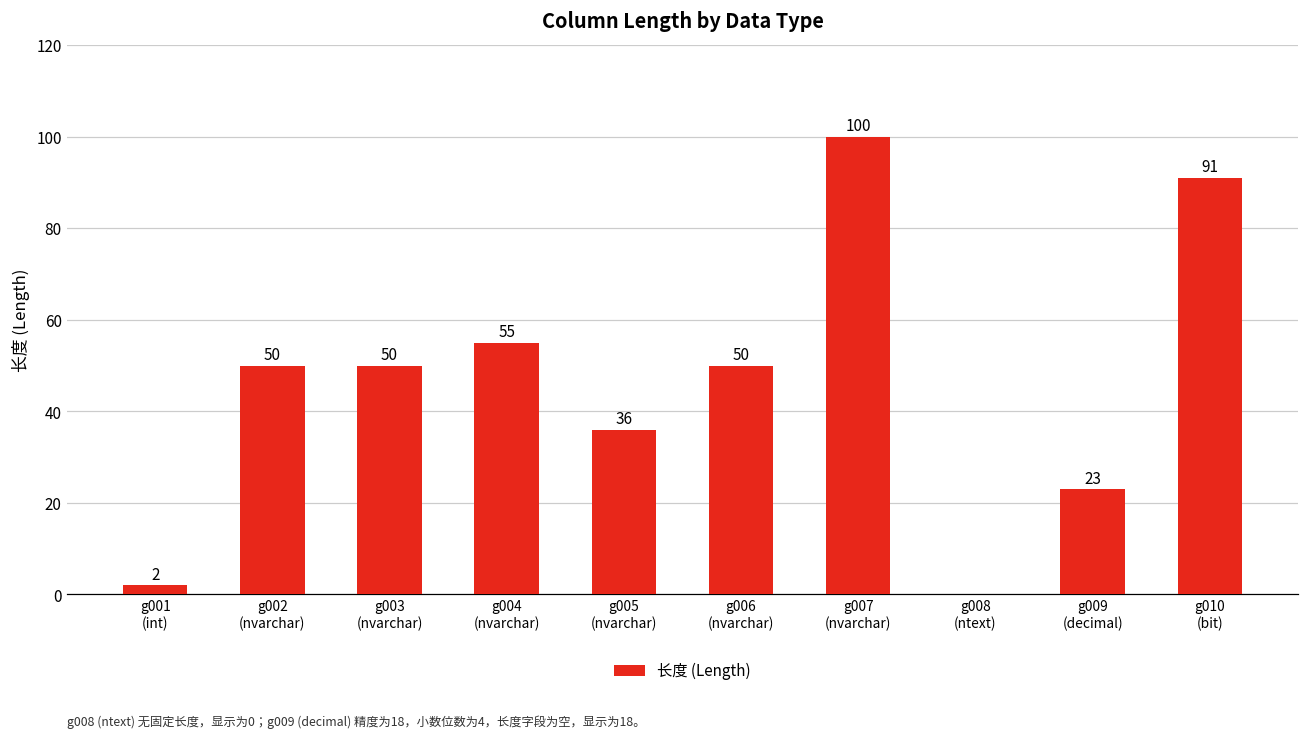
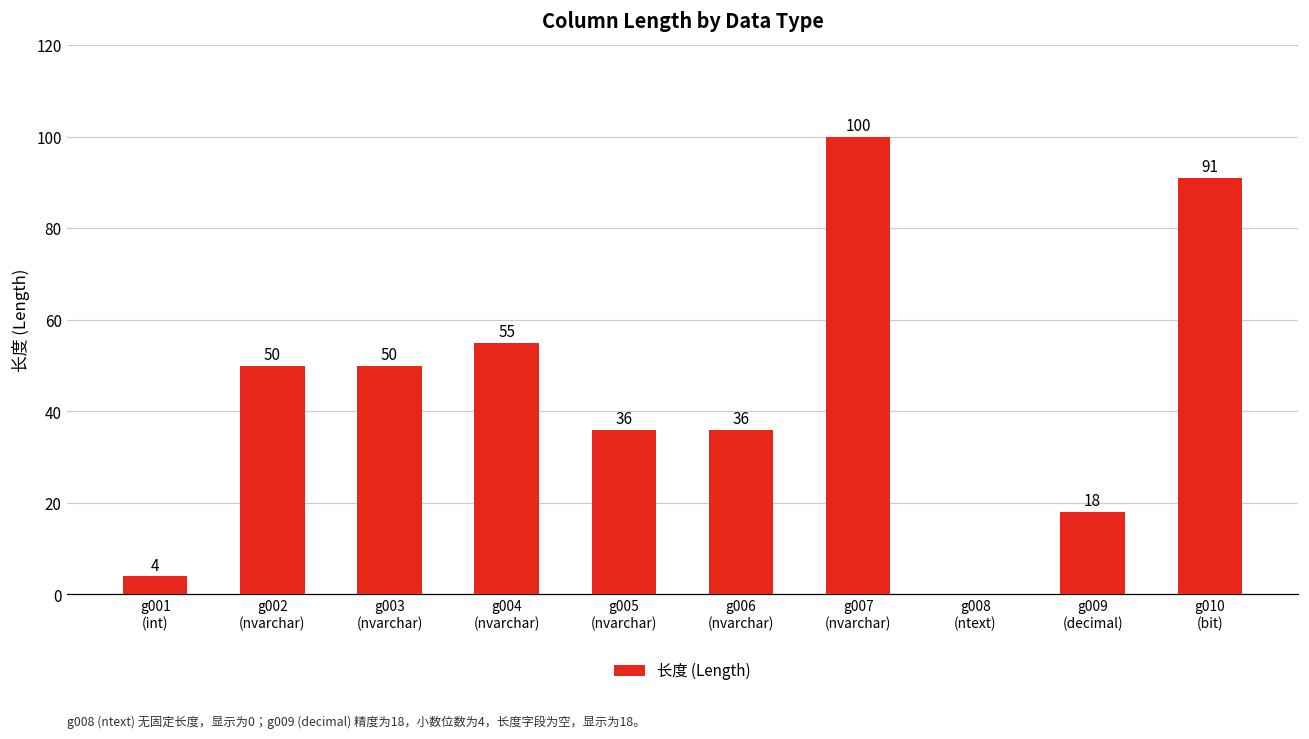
  {
-   "g001 (int)": 2,
+   "g001 (int)": 4,
    "g002 (nvarchar)": 50,
    "g003 (nvarchar)": 50,
    "g004 (nvarchar)": 55,
    "g005 (nvarchar)": 36,
-   "g006 (nvarchar)": 50,
+   "g006 (nvarchar)": 36,
    "g007 (nvarchar)": 100,
-   "g009 (decimal)": 23,
+   "g009 (decimal)": 18,
    "g010 (bit)": 91
  }
